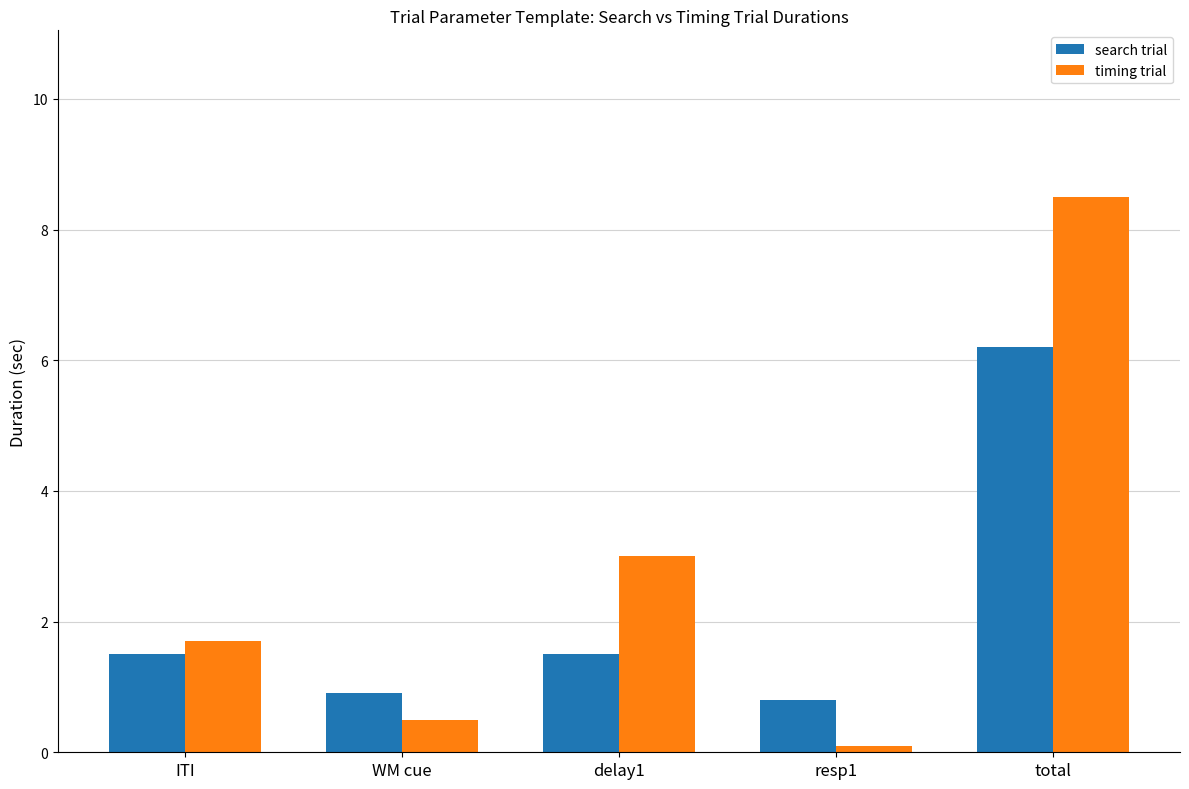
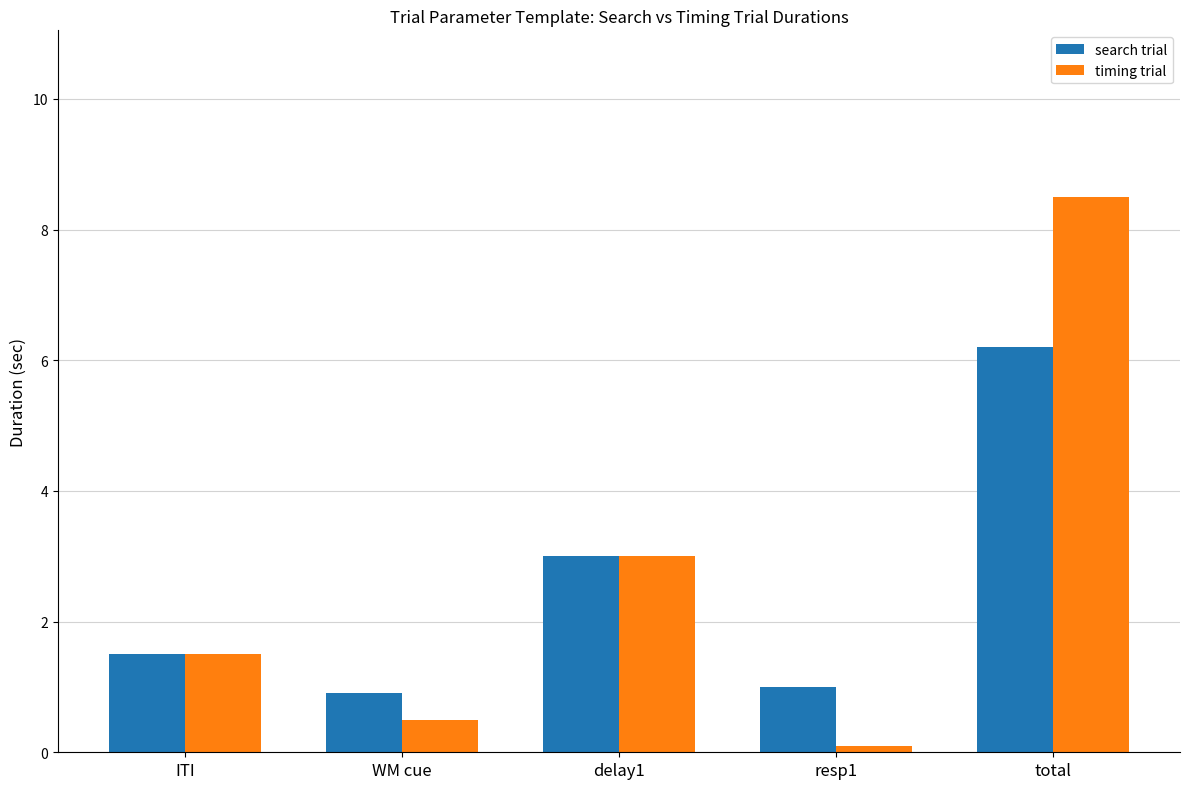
  {
    "search trial": {
      "ITI": 1.5,
      "WM cue": 0.9,
-     "delay1": 1.5,
-     "resp1": 0.8,
+     "delay1": 3.0,
+     "resp1": 1.0,
      "total": 6.2
    },
    "timing trial": {
-     "ITI": 1.7,
+     "ITI": 1.5,
      "WM cue": 0.5,
      "delay1": 3.0,
      "resp1": 0.1,
      "total": 8.5
    }
  }
